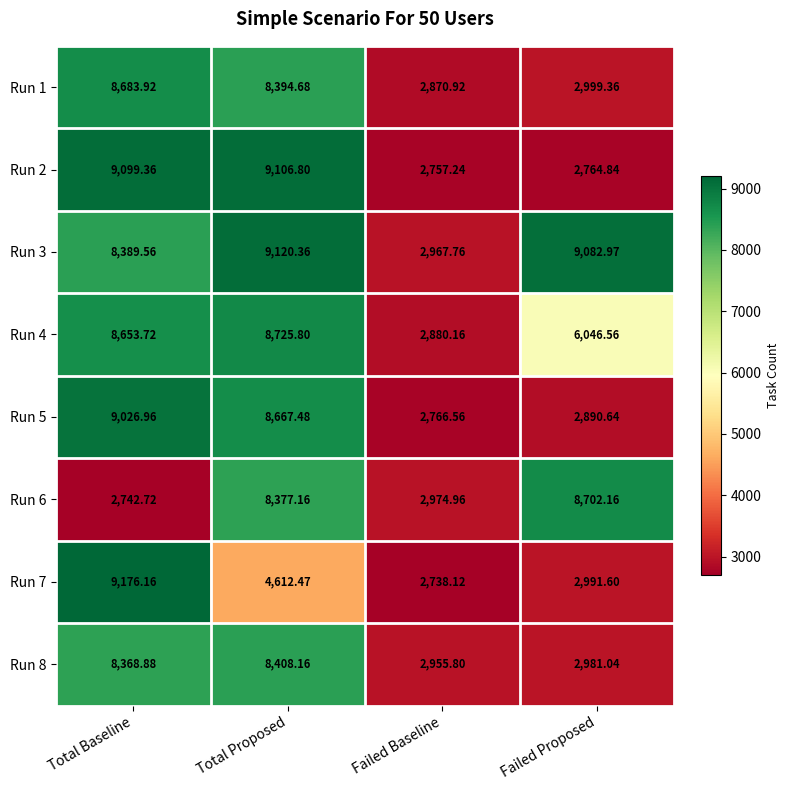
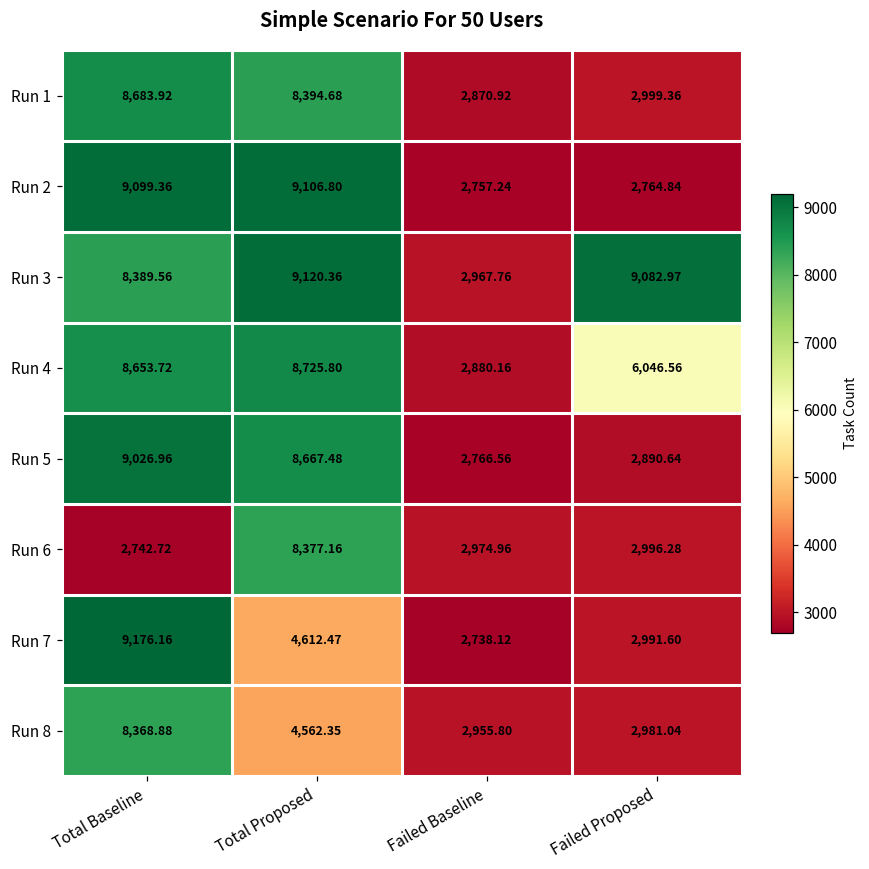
  {
    "Run 1": {
      "Total Baseline": "8,683.92",
      "Total Proposed": "8,394.68",
      "Failed Baseline": "2,870.92",
      "Failed Proposed": "2,999.36"
    },
    "Run 2": {
      "Total Baseline": "9,099.36",
      "Total Proposed": "9,106.80",
      "Failed Baseline": "2,757.24",
      "Failed Proposed": "2,764.84"
    },
    "Run 3": {
      "Total Baseline": "8,389.56",
      "Total Proposed": "9,120.36",
      "Failed Baseline": "2,967.76",
      "Failed Proposed": "9,082.97"
    },
    "Run 4": {
      "Total Baseline": "8,653.72",
      "Total Proposed": "8,725.80",
      "Failed Baseline": "2,880.16",
      "Failed Proposed": "6,046.56"
    },
    "Run 5": {
      "Total Baseline": "9,026.96",
      "Total Proposed": "8,667.48",
      "Failed Baseline": "2,766.56",
      "Failed Proposed": "2,890.64"
    },
    "Run 6": {
      "Total Baseline": "2,742.72",
      "Total Proposed": "8,377.16",
      "Failed Baseline": "2,974.96",
-     "Failed Proposed": "8,702.16"
+     "Failed Proposed": "2,996.28"
    },
    "Run 7": {
      "Total Baseline": "9,176.16",
      "Total Proposed": "4,612.47",
      "Failed Baseline": "2,738.12",
      "Failed Proposed": "2,991.60"
    },
    "Run 8": {
      "Total Baseline": "8,368.88",
-     "Total Proposed": "8,408.16",
+     "Total Proposed": "4,562.35",
      "Failed Baseline": "2,955.80",
      "Failed Proposed": "2,981.04"
    }
  }
